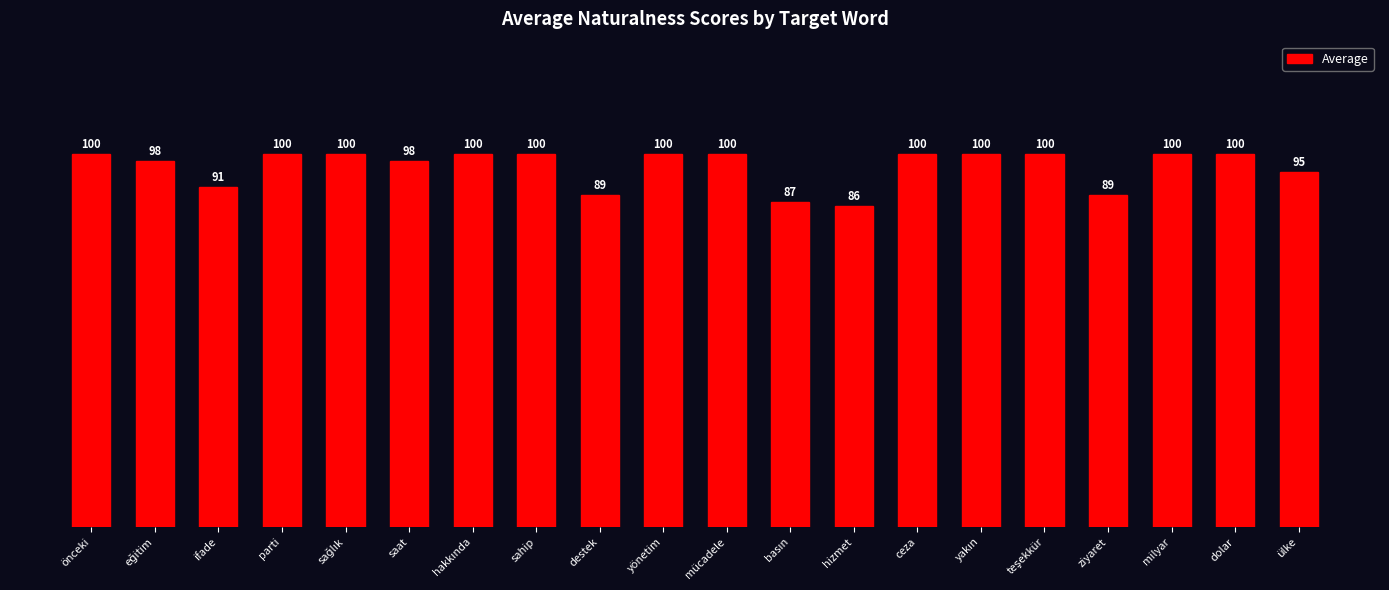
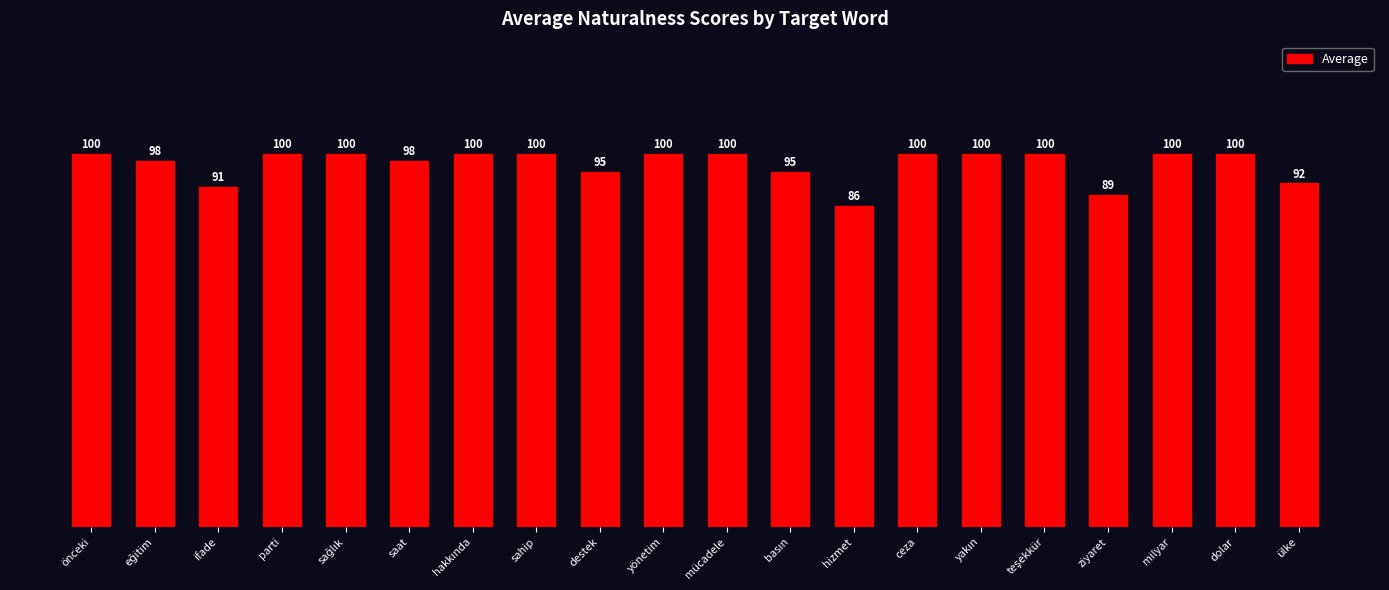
  {
    "önceki": 100,
    "eğitim": 98,
    "ifade": 91,
    "parti": 100,
    "sağlık": 100,
    "saat": 98,
    "hakkında": 100,
    "sahip": 100,
-   "destek": 89,
+   "destek": 95,
    "yönetim": 100,
    "mücadele": 100,
-   "basın": 87,
+   "basın": 95,
    "hizmet": 86,
    "ceza": 100,
    "yakın": 100,
    "teşekkür": 100,
    "ziyaret": 89,
    "milyar": 100,
    "dolar": 100,
-   "ülke": 95
+   "ülke": 92
  }
